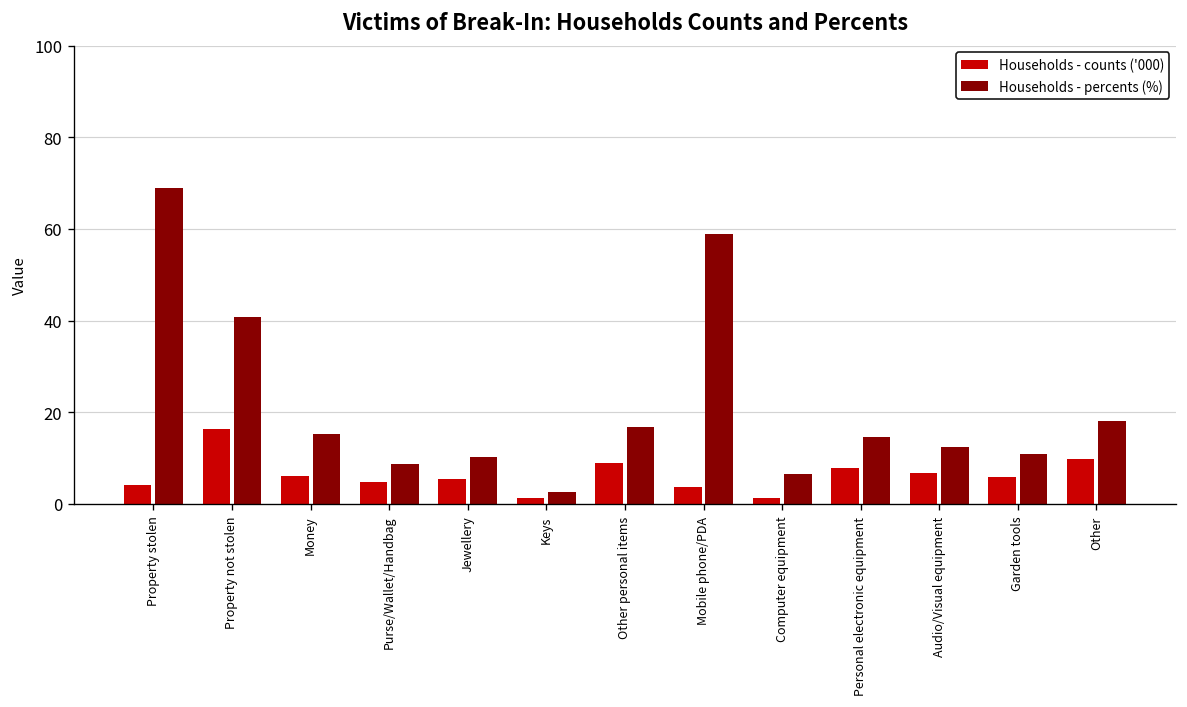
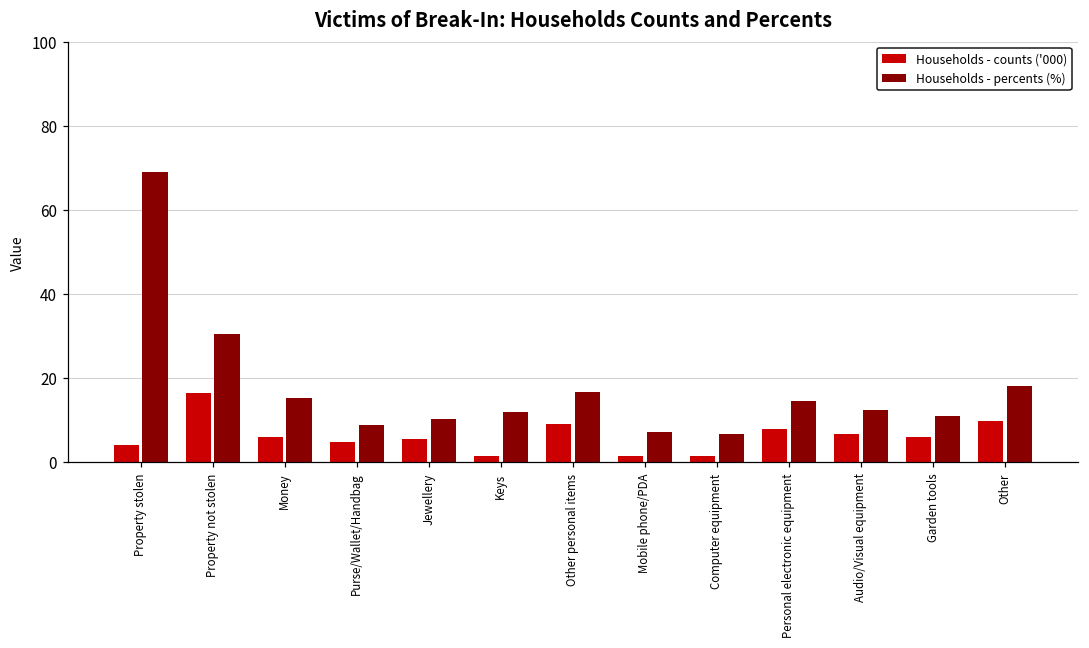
  {
    "Households - counts ('000)": {
      "Property stolen": 4,
      "Property not stolen": 16,
      "Money": 6,
      "Purse/Wallet/Handbag": 5,
      "Jewellery": 6,
      "Keys": 1,
      "Other personal items": 9,
-     "Mobile phone/PDA": 4,
+     "Mobile phone/PDA": 1,
      "Computer equipment": 1,
      "Personal electronic equipment": 8,
      "Audio/Visual equipment": 7,
      "Garden tools": 6,
      "Other": 10
    },
    "Households - percents (%)": {
      "Property stolen": 69,
-     "Property not stolen": 41,
+     "Property not stolen": 31,
      "Money": 15,
      "Purse/Wallet/Handbag": 9,
      "Jewellery": 10,
-     "Keys": 3,
+     "Keys": 12,
      "Other personal items": 17,
-     "Mobile phone/PDA": 59,
+     "Mobile phone/PDA": 7,
      "Computer equipment": 7,
      "Personal electronic equipment": 15,
      "Audio/Visual equipment": 12,
      "Garden tools": 11,
      "Other": 18
    }
  }
